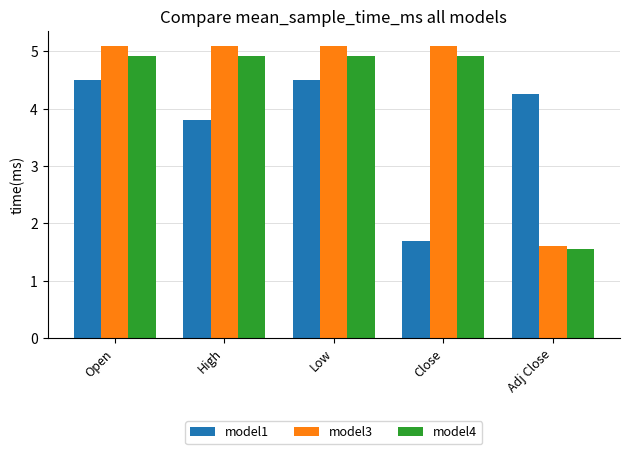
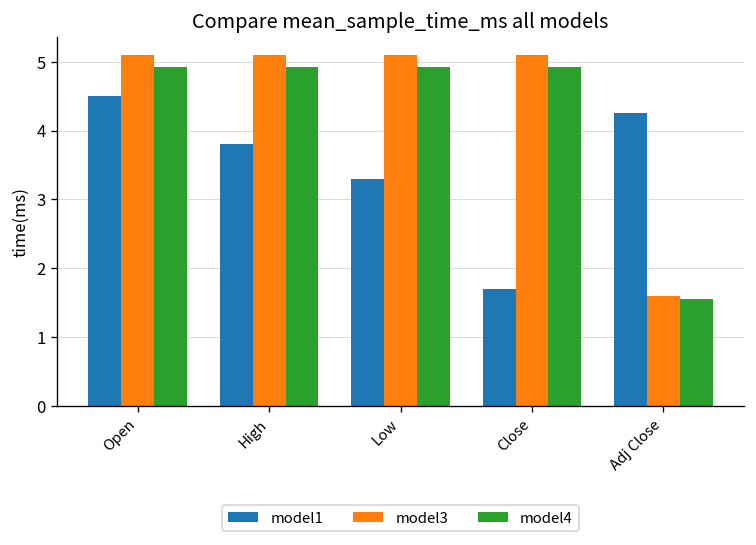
  {
    "model1": {
      "Open": 4.5,
      "High": 3.8,
-     "Low": 4.5,
+     "Low": 3.3,
      "Close": 1.7,
      "Adj Close": 4.3
    },
    "model3": {
      "Open": 5.1,
      "High": 5.1,
      "Low": 5.1,
      "Close": 5.1,
      "Adj Close": 1.6
    },
    "model4": {
      "Open": 4.9,
      "High": 4.9,
      "Low": 4.9,
      "Close": 4.9,
      "Adj Close": 1.5
    }
  }
